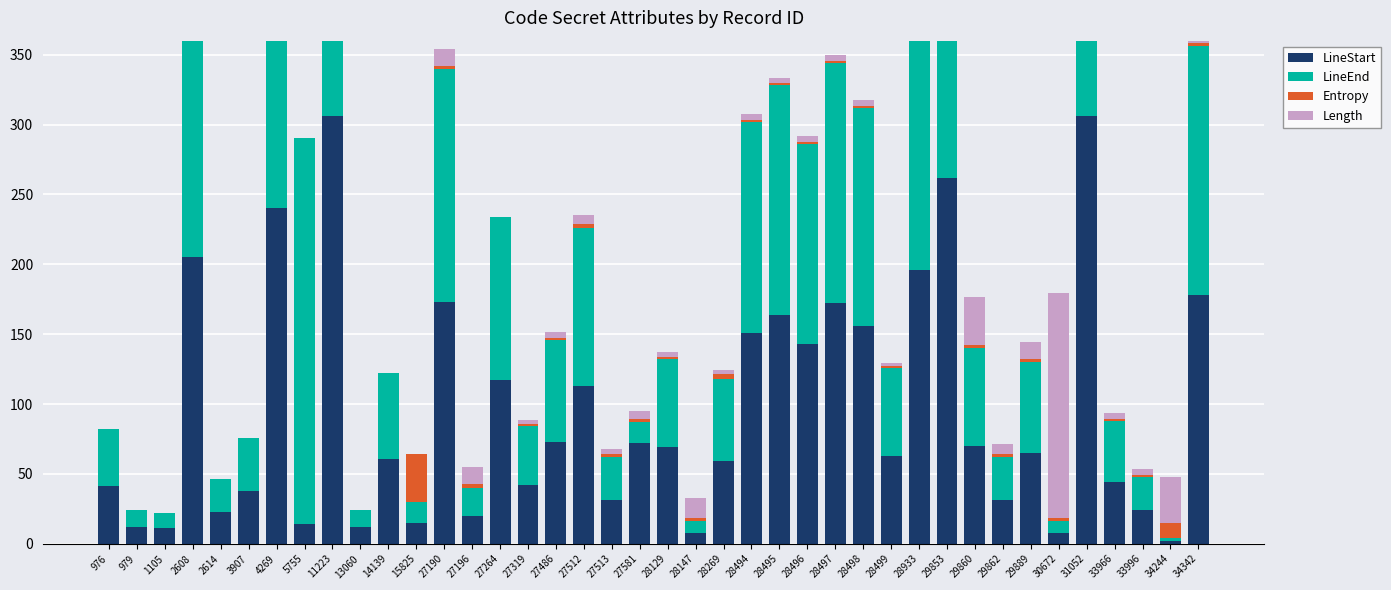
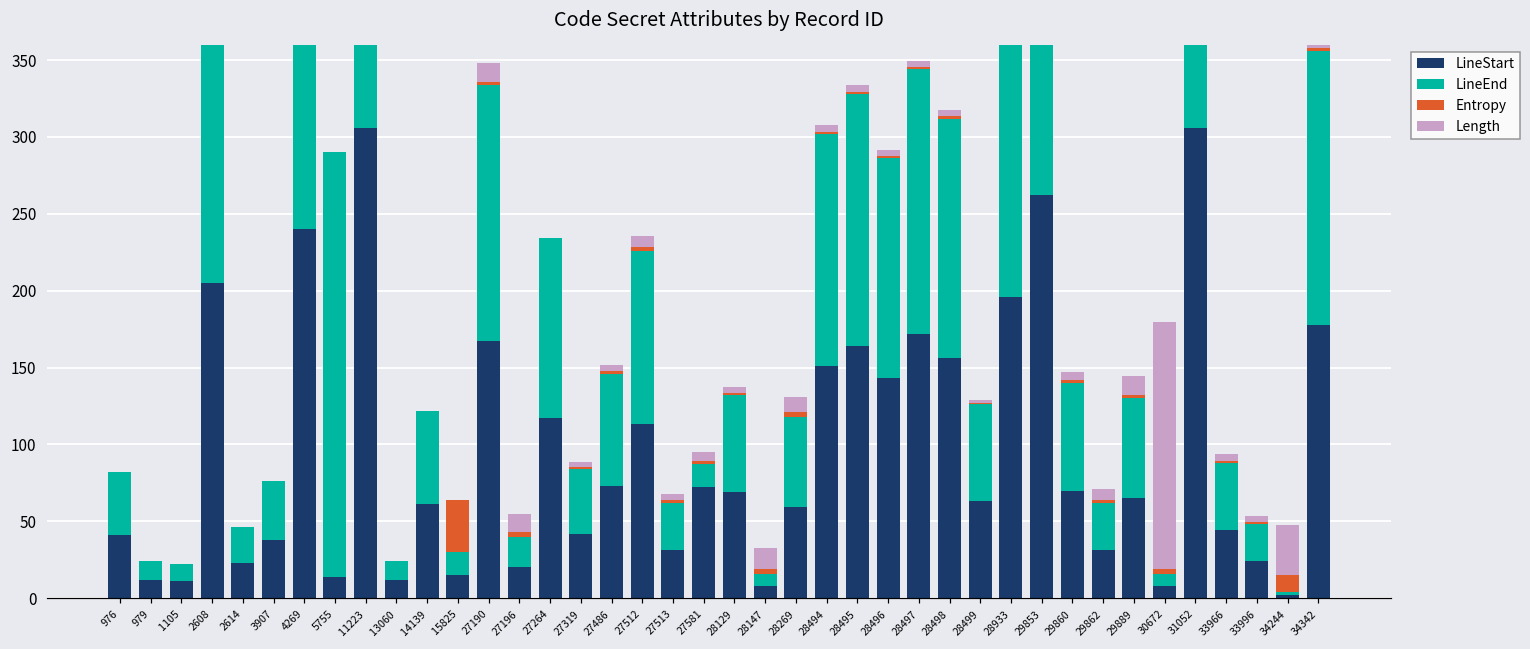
  {
    "LineStart": {
      "976": 41,
      "979": 12,
      "1105": 11,
      "2608": 205,
      "2614": 23,
      "3907": 38,
      "4269": 240,
      "5755": 14,
      "11223": 306,
      "13060": 12,
      "14139": 61,
      "15825": 15,
-     "27190": 173,
+     "27190": 167,
      "27196": 20,
      "27264": 117,
      "27319": 42,
      "27486": 73,
      "27512": 113,
      "27513": 31,
      "27581": 72,
      "28129": 69,
      "28147": 8,
      "28269": 59,
      "28494": 151,
      "28495": 164,
      "28496": 143,
      "28497": 172,
      "28498": 156,
      "28499": 63,
      "28933": 196,
      "29853": 262,
      "29860": 70,
      "29862": 31,
      "29889": 65,
      "30672": 8,
      "31052": 306,
      "33966": 44,
      "33996": 24,
      "34244": 2,
      "34342": 178
    },
    "LineEnd": {
      "976": 41,
      "979": 12,
      "1105": 11,
      "2614": 23,
      "3907": 38,
      "5755": 276,
      "13060": 12,
      "14139": 61,
      "15825": 15,
      "27190": 167,
      "27196": 20,
      "27264": 117,
      "27319": 42,
      "27486": 73,
      "27512": 113,
      "27513": 31,
      "27581": 15,
      "28129": 63,
      "28147": 8,
      "28269": 59,
      "28494": 151,
      "28495": 164,
      "28496": 143,
      "28497": 172,
      "28498": 156,
      "28499": 63,
      "29860": 70,
      "29862": 31,
      "29889": 65,
      "30672": 8,
      "33966": 44,
      "33996": 24,
      "34244": 2,
      "34342": 178
    },
    "Entropy": {
      "976": 0,
      "979": 0,
      "1105": 0,
      "2614": 0,
      "3907": 0,
      "5755": 0,
      "13060": 0,
      "14139": 0,
      "15825": 34,
      "27190": 2,
      "27196": 3,
      "27264": 0,
      "27512": 3,
      "27513": 2,
      "27581": 2,
      "28147": 3,
      "28269": 3,
      "29860": 2,
      "29862": 2,
      "29889": 2,
      "30672": 3,
      "34244": 11,
      "34342": 2
    },
    "Length": {
      "976": 0,
      "979": 0,
      "1105": 0,
      "2614": 0,
      "3907": 0,
      "5755": 0,
      "13060": 0,
      "14139": 0,
      "15825": 0,
      "27190": 12,
      "27196": 12,
      "27264": 0,
      "27319": 3,
      "27486": 4,
      "27512": 7,
      "27513": 4,
      "27581": 6,
      "28129": 4,
      "28147": 14,
-     "28269": 3,
+     "28269": 10,
      "28494": 4,
      "28495": 4,
      "28496": 4,
      "28497": 4,
      "28498": 4,
      "28499": 2,
-     "29860": 35,
+     "29860": 5,
      "29862": 7,
      "29889": 12,
      "30672": 161,
      "33966": 4,
      "33996": 4,
      "34244": 33
    }
  }
